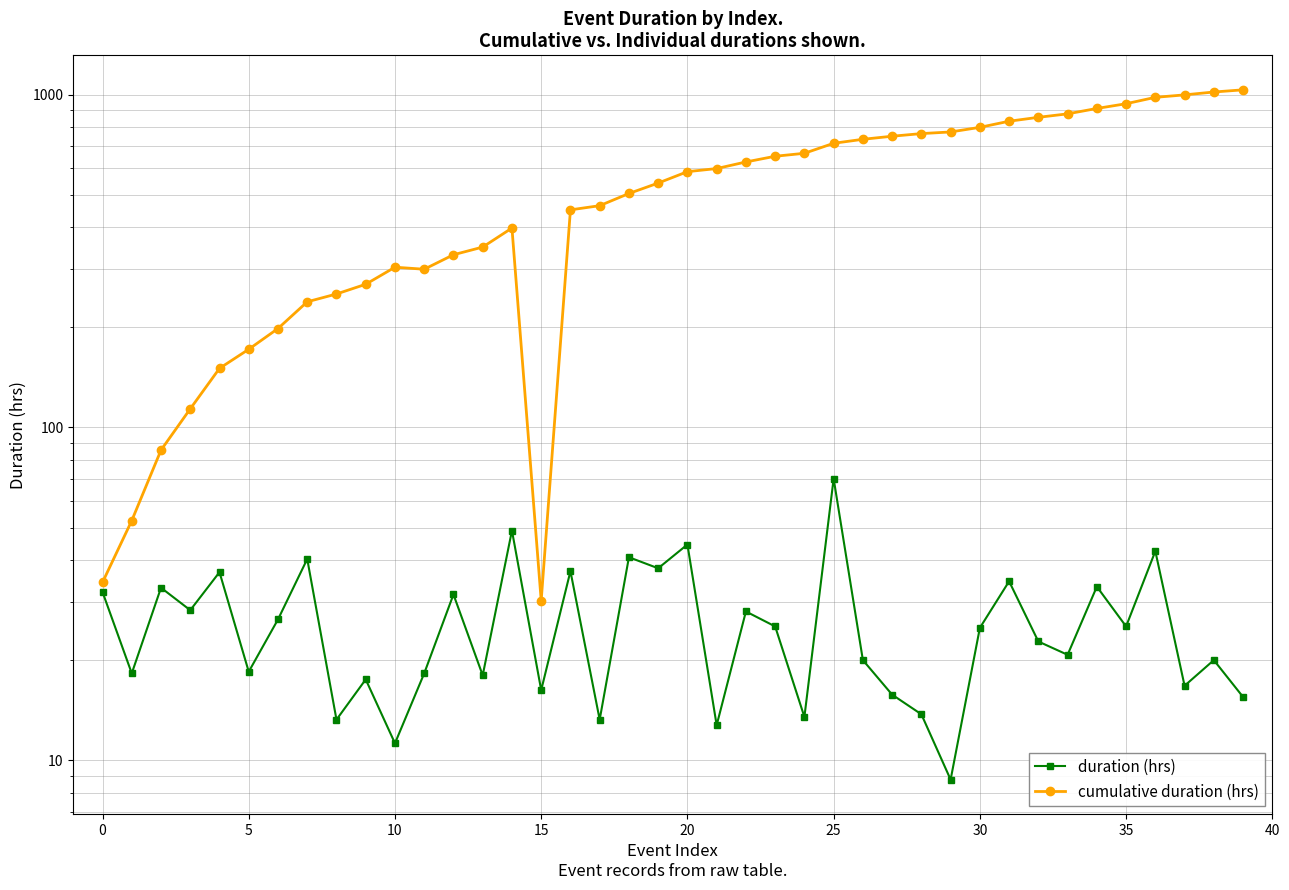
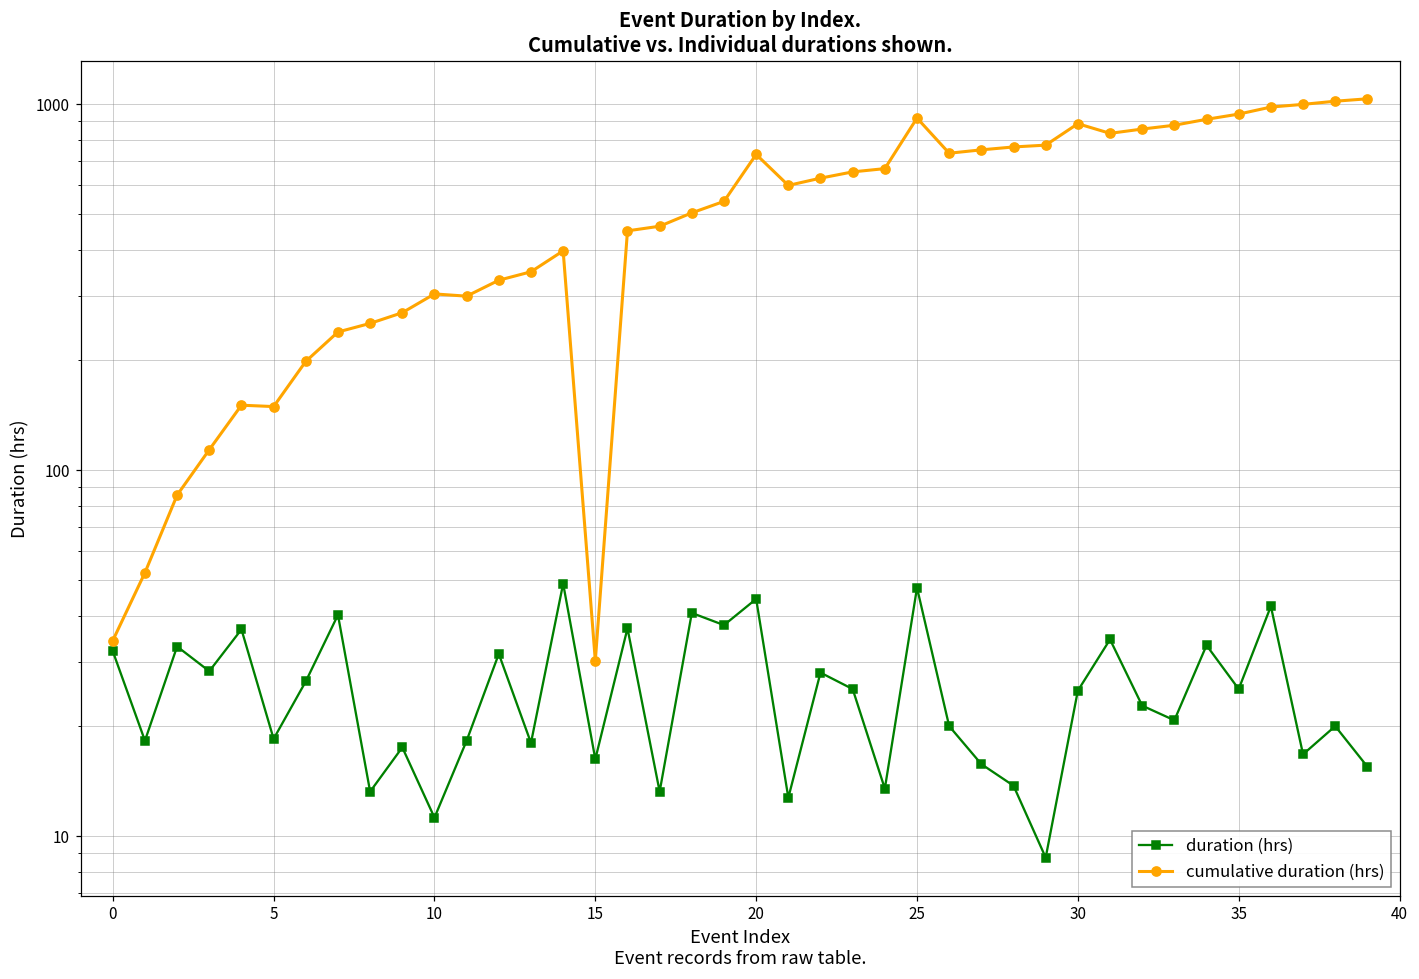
  {
    "duration (hrs)": {
      "0": 32,
      "5": 18,
      "10": 11.3,
      "15": 16,
      "20": 45,
-     "25": 70,
+     "25": 48,
      "30": 25,
      "35": 25
    },
    "cumulative duration (hrs)": {
      "0": 34,
-     "5": 170,
+     "5": 150,
      "10": 300,
      "15": 30,
-     "20": 590,
-     "25": 710,
-     "30": 800,
+     "20": 730,
+     "25": 920,
+     "30": 880,
      "35": 940
    }
  }
